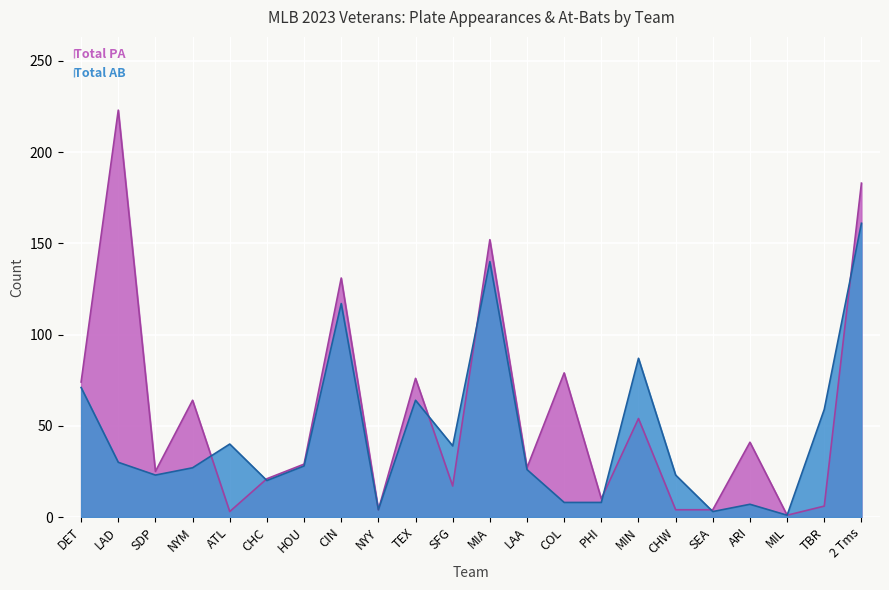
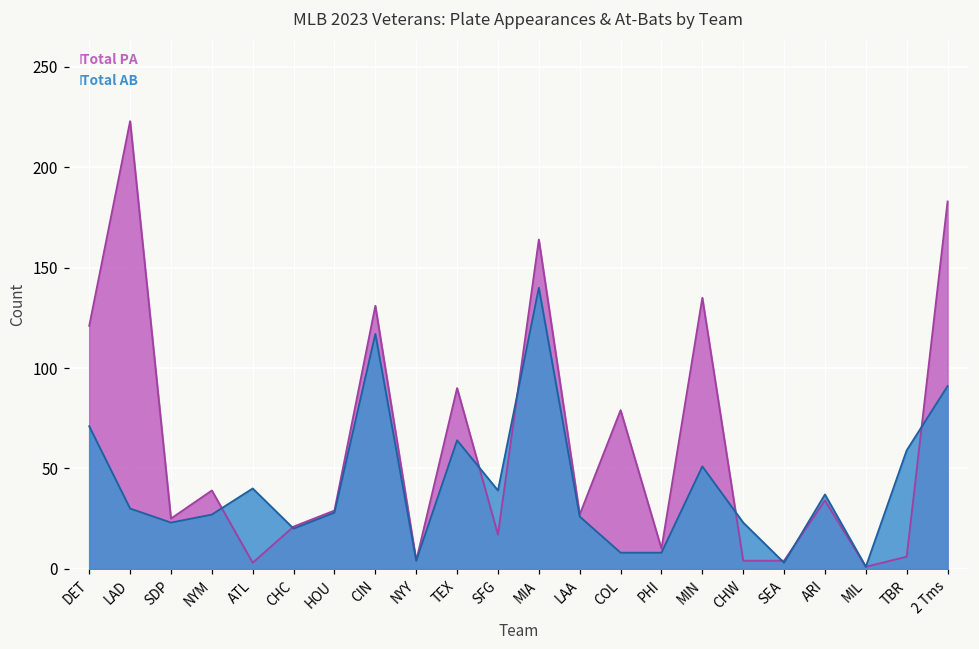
  {
    "Total PA": {
-     "DET": 74,
+     "DET": 121,
      "LAD": 223,
      "SDP": 25,
-     "NYM": 64,
+     "NYM": 39,
      "ATL": 3,
      "CIN": 131,
-     "TEX": 76,
+     "TEX": 90,
      "SFG": 17,
-     "MIA": 152,
+     "MIA": 164,
      "COL": 79,
      "PHI": 10,
-     "MIN": 54,
+     "MIN": 135,
      "CHW": 4,
-     "ARI": 41,
+     "ARI": 34,
      "TBR": 6,
      "2 Tms": 183
    },
    "Total AB": {
      "DET": 71,
      "LAD": 30,
      "SDP": 23,
      "NYM": 27,
      "ATL": 40,
      "CIN": 117,
      "TEX": 64,
      "SFG": 39,
      "MIA": 140,
      "COL": 8,
      "PHI": 8,
-     "MIN": 87,
+     "MIN": 51,
      "CHW": 23,
-     "ARI": 7,
+     "ARI": 37,
      "TBR": 59,
-     "2 Tms": 161
+     "2 Tms": 91
    }
  }
